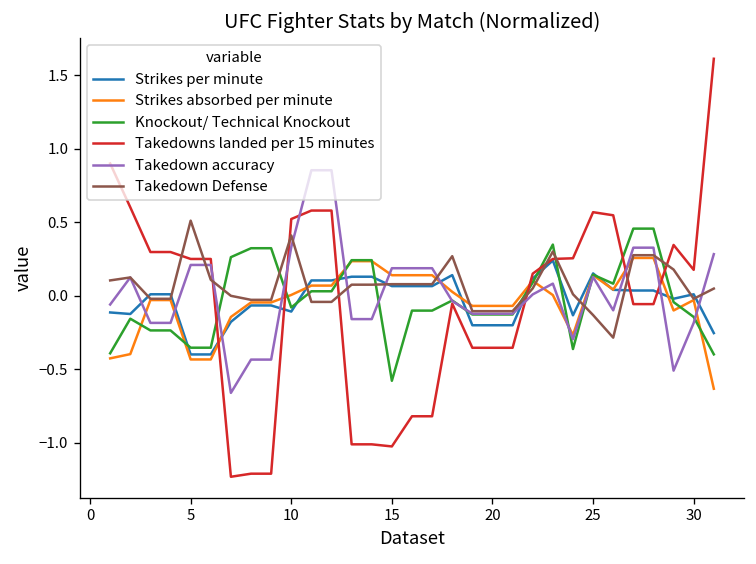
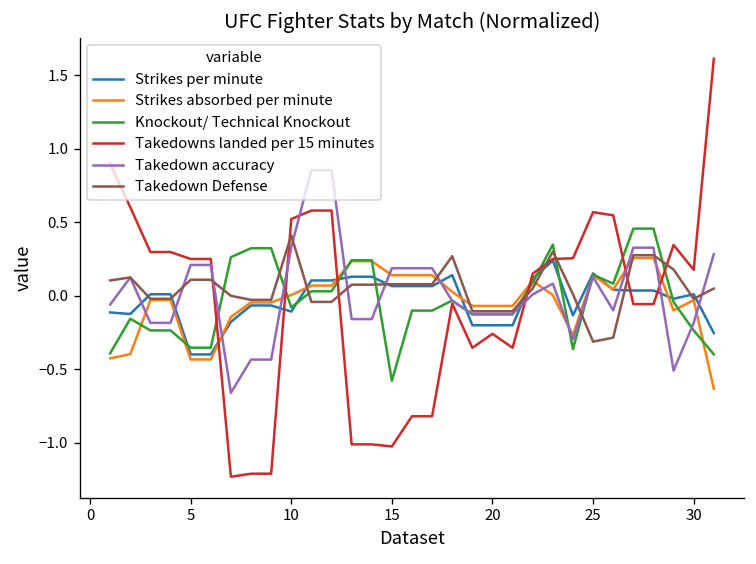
  {
    "Strikes per minute": {
      "5": -0.40,
      "10": -0.11,
      "20": -0.20,
      "30": 0.01
    },
    "Strikes absorbed per minute": {
      "5": -0.43,
      "10": 0.01,
      "15": 0.14,
      "20": -0.07
    },
    "Knockout/ Technical Knockout": {
      "5": -0.35,
      "10": -0.08,
      "15": -0.58,
-     "30": -0.14
+     "30": -0.24
    },
    "Takedowns landed per 15 minutes": {
      "5": 0.25,
      "10": 0.52,
      "15": -1.02,
-     "20": -0.35,
+     "20": -0.26,
      "25": 0.57,
      "30": 0.18
    },
    "Takedown accuracy": {
      "5": 0.21,
      "10": 0.33,
      "15": 0.19,
      "30": -0.18
    },
    "Takedown Defense": {
-     "5": 0.51,
+     "5": 0.11,
      "10": 0.41,
-     "25": -0.13
+     "25": -0.31
    }
  }
